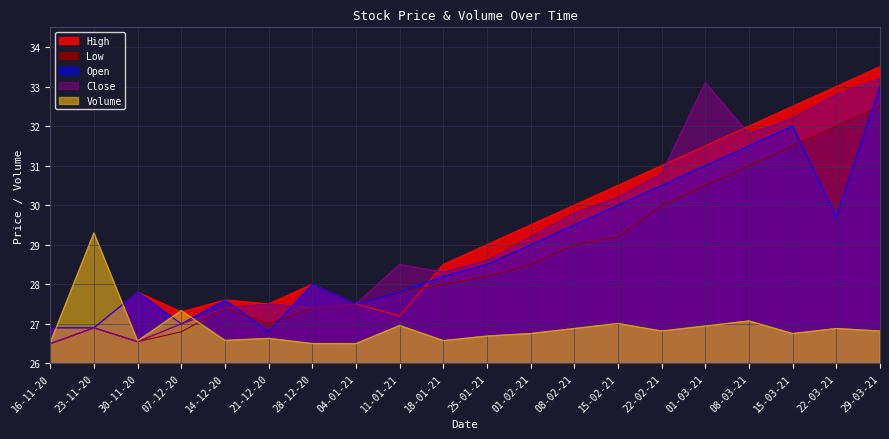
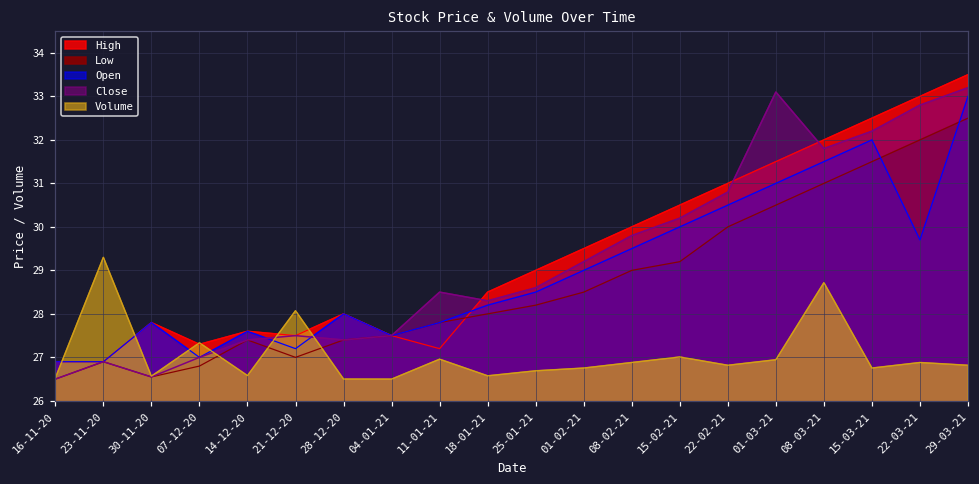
  {
    "High": {
      "11-01-21": 27.2,
      "18-01-21": 28.5,
      "25-01-21": 29.0,
      "01-02-21": 29.5,
      "08-02-21": 30.0,
      "15-02-21": 30.5,
      "22-02-21": 31.0,
      "01-03-21": 31.5,
      "08-03-21": 32.0,
      "15-03-21": 32.5,
      "22-03-21": 33.0,
      "29-03-21": 33.5
    },
    "Low": {
      "07-12-20": 26.8,
      "21-12-20": 27.0,
      "18-01-21": 28.0,
      "25-01-21": 28.2,
      "01-02-21": 28.5,
      "08-02-21": 29.0,
      "15-02-21": 29.2,
      "22-02-21": 30.0,
      "01-03-21": 30.5,
      "08-03-21": 31.0,
      "15-03-21": 31.5,
      "22-03-21": 32.0,
      "29-03-21": 32.5
    },
    "Open": {
-     "21-12-20": 26.8,
+     "21-12-20": 27.2,
      "18-01-21": 28.2,
      "25-01-21": 28.5,
      "01-02-21": 29.0,
      "08-02-21": 29.5,
      "15-02-21": 30.0,
      "22-02-21": 30.5,
      "01-03-21": 31.0,
      "08-03-21": 31.5,
      "15-03-21": 32.0,
      "22-03-21": 29.7,
      "29-03-21": 33.0
    },
    "Close": {
      "11-01-21": 28.5,
      "18-01-21": 28.3,
      "25-01-21": 28.6,
      "01-02-21": 29.2,
      "08-02-21": 29.8,
      "15-02-21": 30.2,
      "22-02-21": 30.8,
      "01-03-21": 33.1,
      "08-03-21": 31.8,
      "15-03-21": 32.2,
      "22-03-21": 32.8,
      "29-03-21": 33.2
    },
    "Volume": {
      "23-11-20": 29.3,
      "14-12-20": 26.6,
-     "21-12-20": 26.6,
+     "21-12-20": 28.1,
      "28-12-20": 26.5,
      "04-01-21": 26.5,
      "11-01-21": 27.0,
      "18-01-21": 26.6,
      "25-01-21": 26.7,
      "01-02-21": 26.8,
      "08-02-21": 26.9,
      "15-02-21": 27.0,
      "22-02-21": 26.8,
      "01-03-21": 26.9,
-     "08-03-21": 27.1,
+     "08-03-21": 28.7,
      "15-03-21": 26.8,
      "22-03-21": 26.9,
      "29-03-21": 26.8
    }
  }
